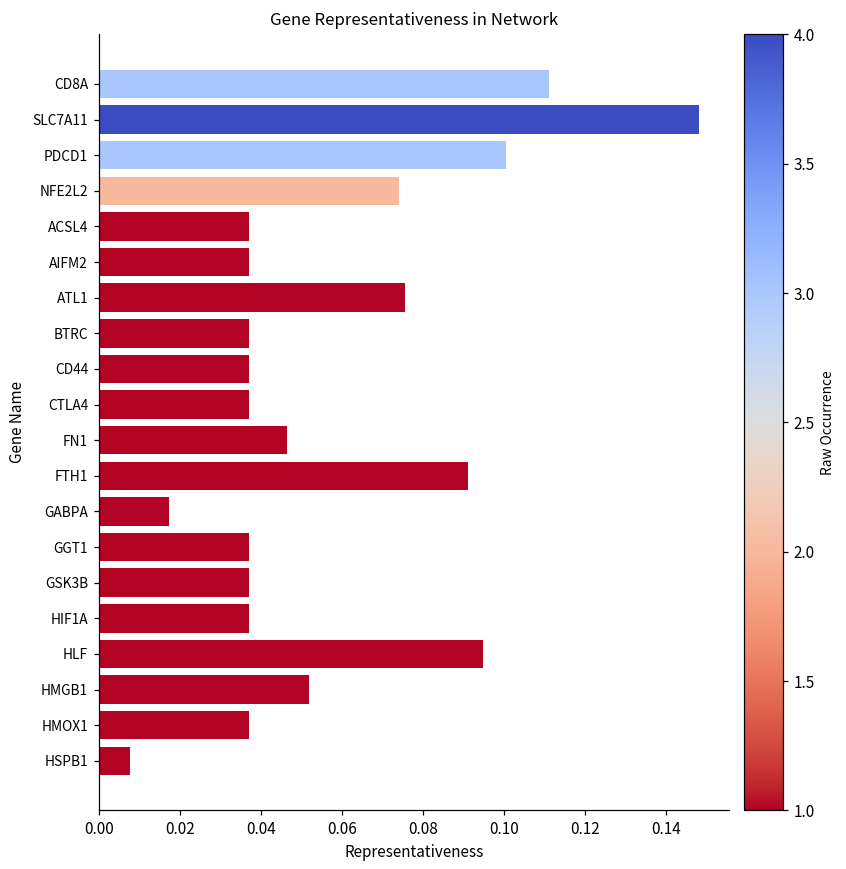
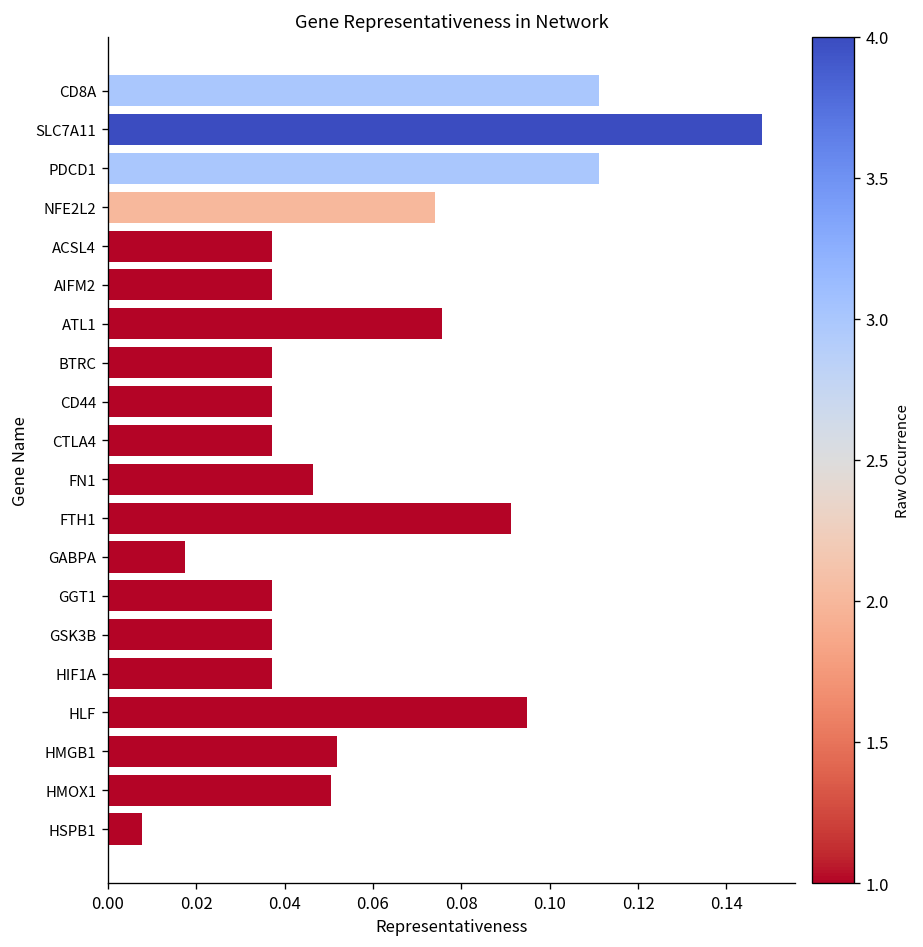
  {
    "CD8A": 0.111,
    "SLC7A11": 0.148,
-   "PDCD1": 0.101,
+   "PDCD1": 0.111,
    "NFE2L2": 0.074,
    "ACSL4": 0.037,
    "AIFM2": 0.037,
    "ATL1": 0.076,
    "BTRC": 0.037,
    "CD44": 0.037,
    "CTLA4": 0.037,
    "FN1": 0.046,
    "FTH1": 0.091,
    "GABPA": 0.017,
    "GGT1": 0.037,
    "GSK3B": 0.037,
    "HIF1A": 0.037,
    "HLF": 0.095,
    "HMGB1": 0.052,
-   "HMOX1": 0.037,
+   "HMOX1": 0.050,
    "HSPB1": 0.008
  }
